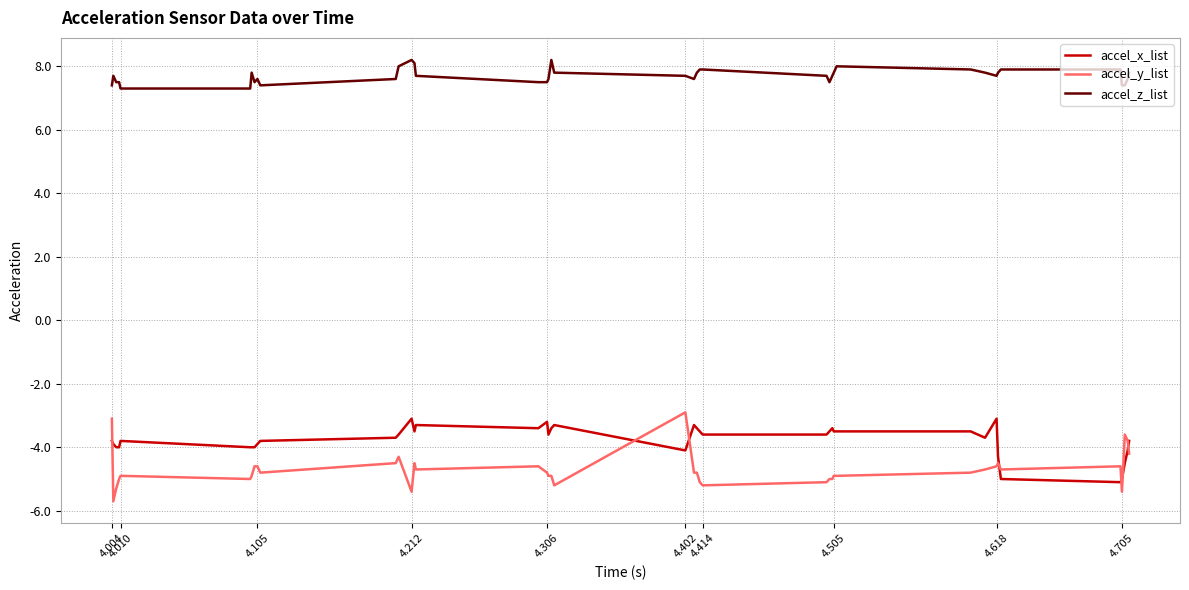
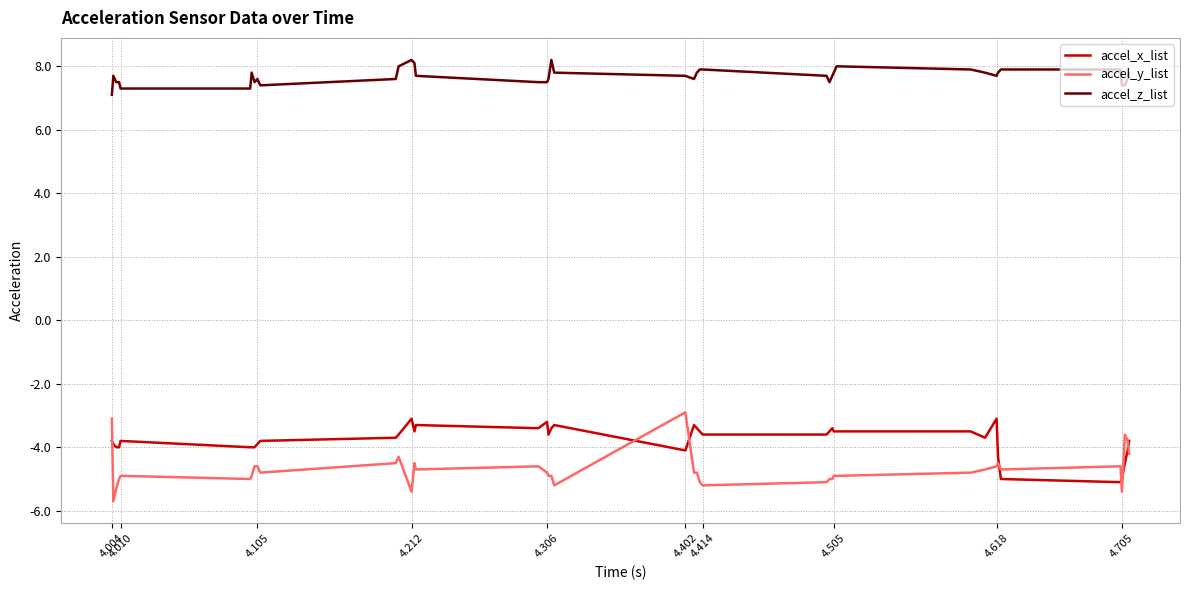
  {
    "accel_x_list": {
      "4.004": -3.8,
      "4.010": -3.8,
      "4.105": -3.9,
      "4.212": -3.1,
      "4.306": -3.2,
      "4.402": -4.1,
      "4.414": -3.6,
      "4.505": -3.5,
      "4.618": -3.1,
      "4.705": -5.0
    },
    "accel_y_list": {
      "4.004": -3.1,
      "4.010": -4.9,
      "4.105": -4.6,
      "4.212": -5.4,
      "4.306": -4.8,
      "4.402": -2.9,
      "4.414": -5.2,
      "4.505": -4.9,
      "4.618": -4.6,
      "4.705": -5.4
    },
    "accel_z_list": {
-     "4.004": 7.4,
+     "4.004": 7.1,
      "4.010": 7.3,
      "4.105": 7.6,
      "4.212": 8.2,
      "4.306": 7.5,
      "4.402": 7.7,
      "4.414": 7.9,
      "4.505": 7.8,
      "4.618": 7.7
    }
  }
